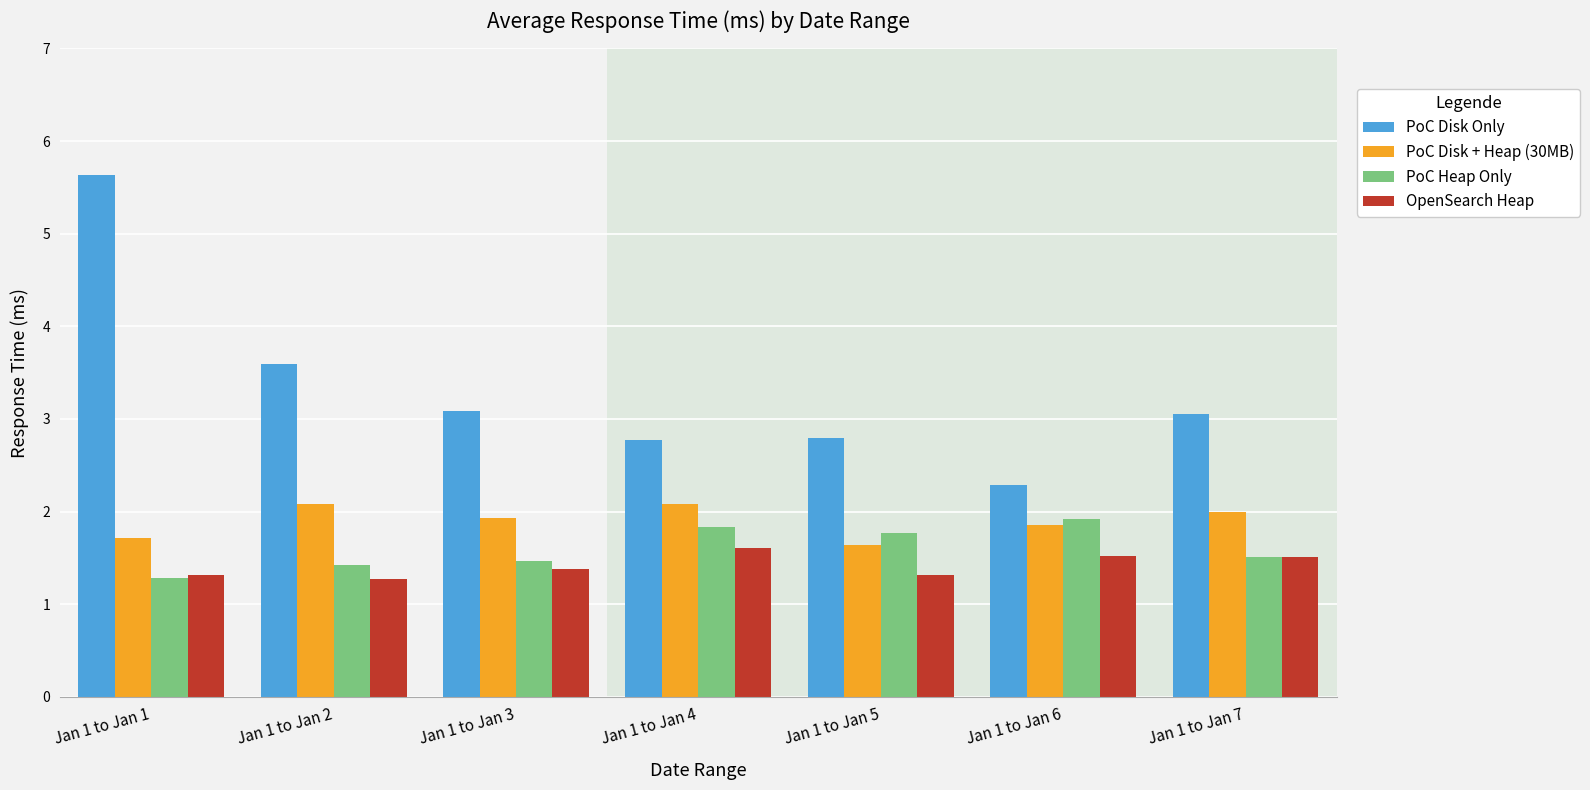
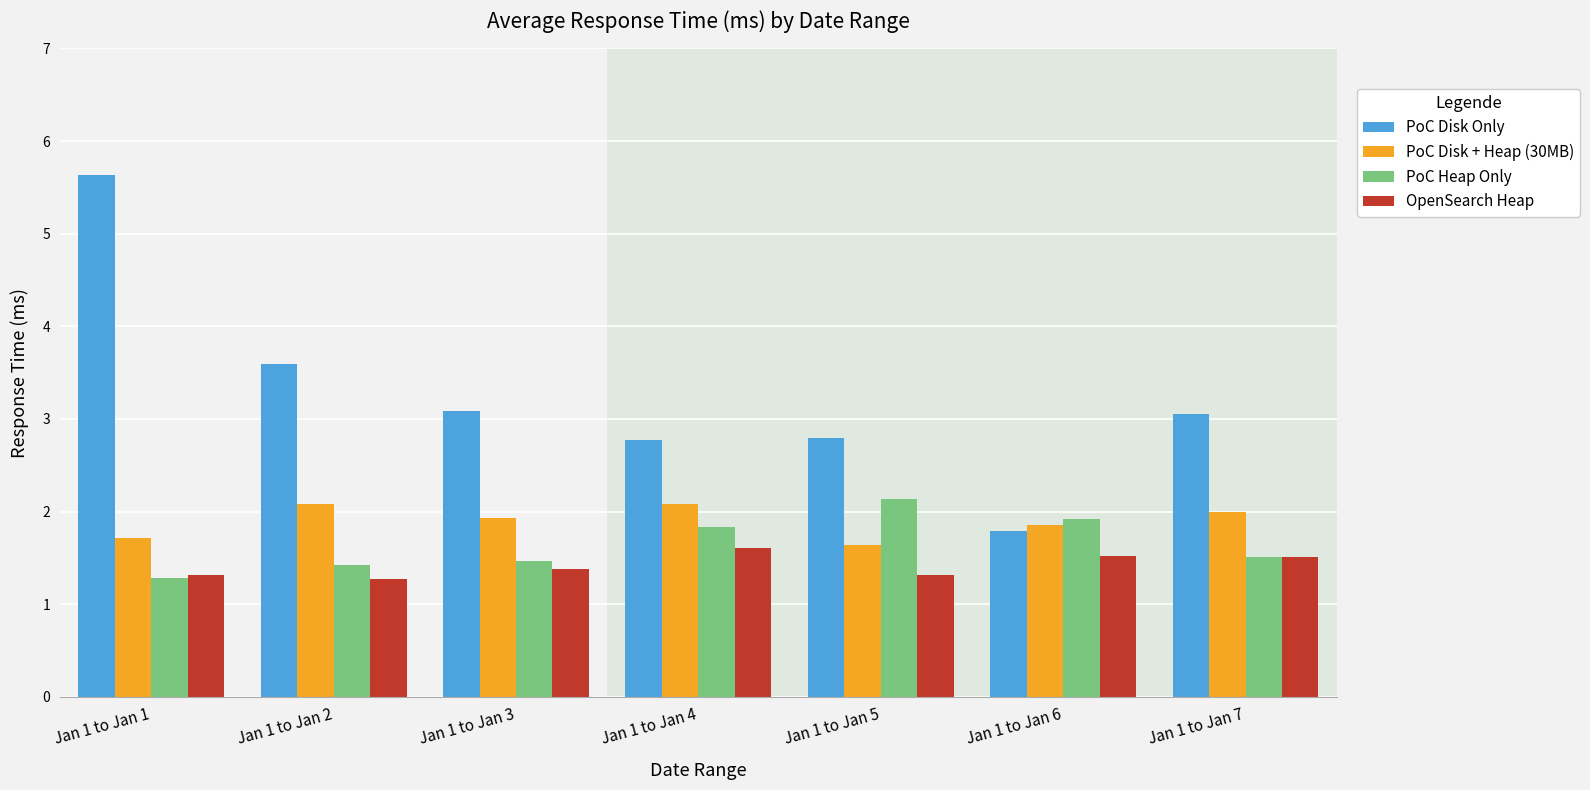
  {
    "PoC Disk Only": {
      "Jan 1 to Jan 1": 5.6,
      "Jan 1 to Jan 2": 3.6,
      "Jan 1 to Jan 3": 3.1,
      "Jan 1 to Jan 4": 2.8,
      "Jan 1 to Jan 5": 2.8,
-     "Jan 1 to Jan 6": 2.3,
+     "Jan 1 to Jan 6": 1.8,
      "Jan 1 to Jan 7": 3.0
    },
    "PoC Disk + Heap (30MB)": {
      "Jan 1 to Jan 1": 1.7,
      "Jan 1 to Jan 2": 2.1,
      "Jan 1 to Jan 3": 1.9,
      "Jan 1 to Jan 4": 2.1,
      "Jan 1 to Jan 5": 1.6,
      "Jan 1 to Jan 6": 1.9,
      "Jan 1 to Jan 7": 2.0
    },
    "PoC Heap Only": {
      "Jan 1 to Jan 1": 1.3,
      "Jan 1 to Jan 2": 1.4,
      "Jan 1 to Jan 3": 1.5,
      "Jan 1 to Jan 4": 1.8,
-     "Jan 1 to Jan 5": 1.8,
+     "Jan 1 to Jan 5": 2.1,
      "Jan 1 to Jan 6": 1.9,
      "Jan 1 to Jan 7": 1.5
    },
    "OpenSearch Heap": {
      "Jan 1 to Jan 1": 1.3,
      "Jan 1 to Jan 2": 1.3,
      "Jan 1 to Jan 3": 1.4,
      "Jan 1 to Jan 4": 1.6,
      "Jan 1 to Jan 5": 1.3,
      "Jan 1 to Jan 6": 1.5,
      "Jan 1 to Jan 7": 1.5
    }
  }
